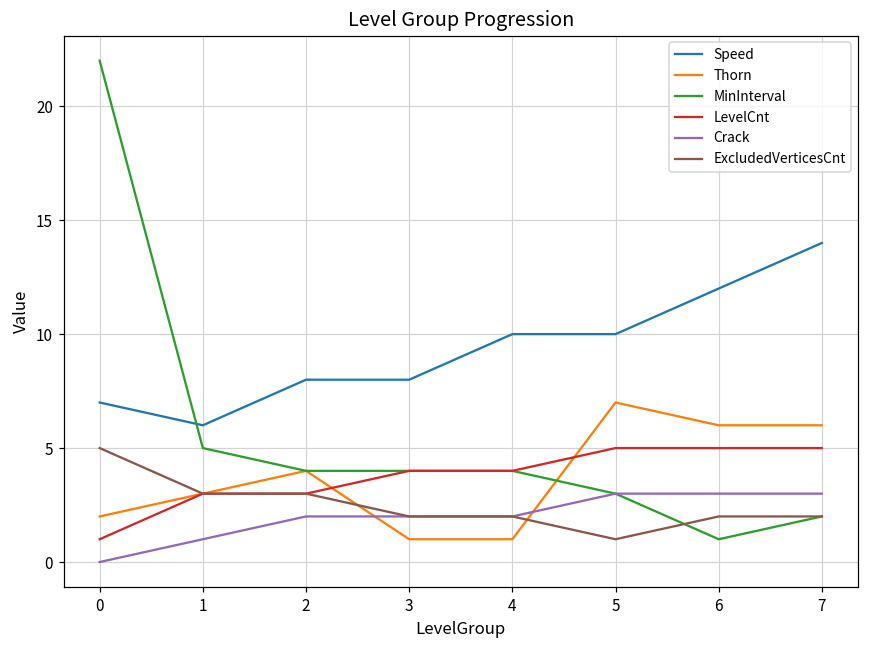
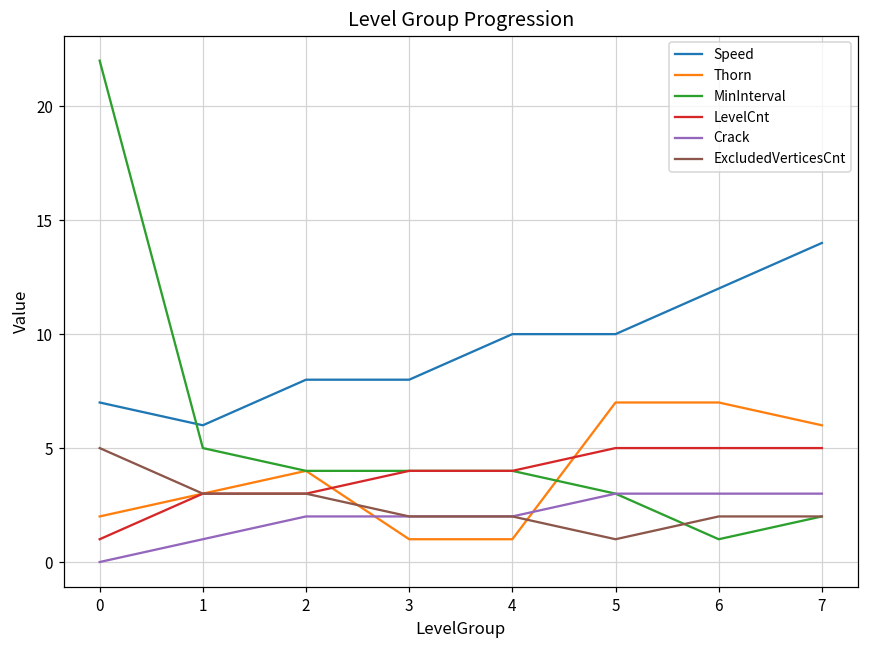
  {
    "Speed": {
      "0": 7,
      "1": 6,
      "2": 8,
      "3": 8,
      "4": 10,
      "5": 10,
      "6": 12,
      "7": 14
    },
    "Thorn": {
      "0": 2,
      "3": 1,
      "4": 1,
      "5": 7,
-     "6": 6,
+     "6": 7,
      "7": 6
    },
    "MinInterval": {
      "0": 22,
      "1": 5,
      "6": 1
    },
    "LevelCnt": {
      "0": 1,
      "5": 5,
      "6": 5,
      "7": 5
    },
    "Crack": {
      "0": 0,
      "1": 1,
      "2": 2,
      "6": 3,
      "7": 3
    },
    "ExcludedVerticesCnt": {
      "0": 5,
      "5": 1,
      "6": 2
    }
  }
